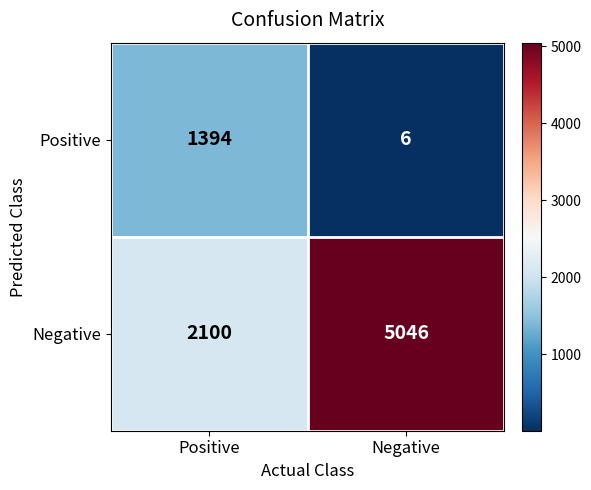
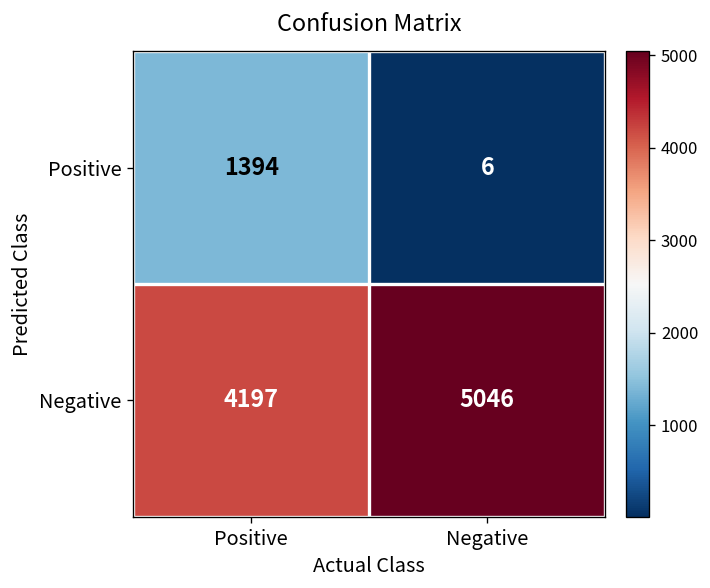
  {
    "Positive": {
      "Positive": 1394,
      "Negative": 6
    },
    "Negative": {
-     "Positive": 2100,
+     "Positive": 4197,
      "Negative": 5046
    }
  }
